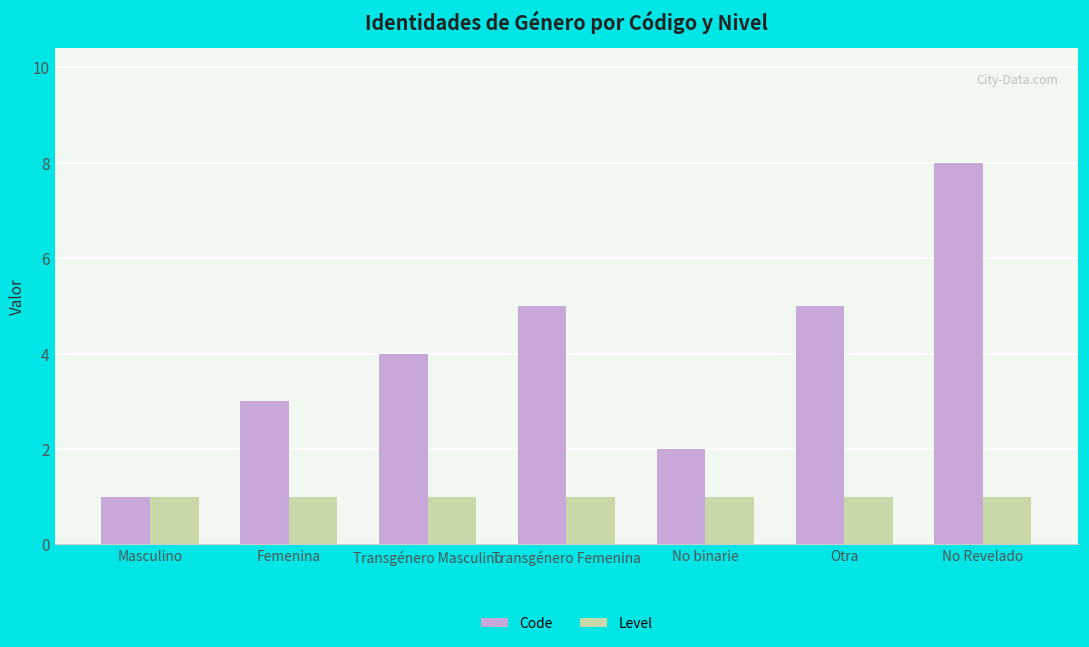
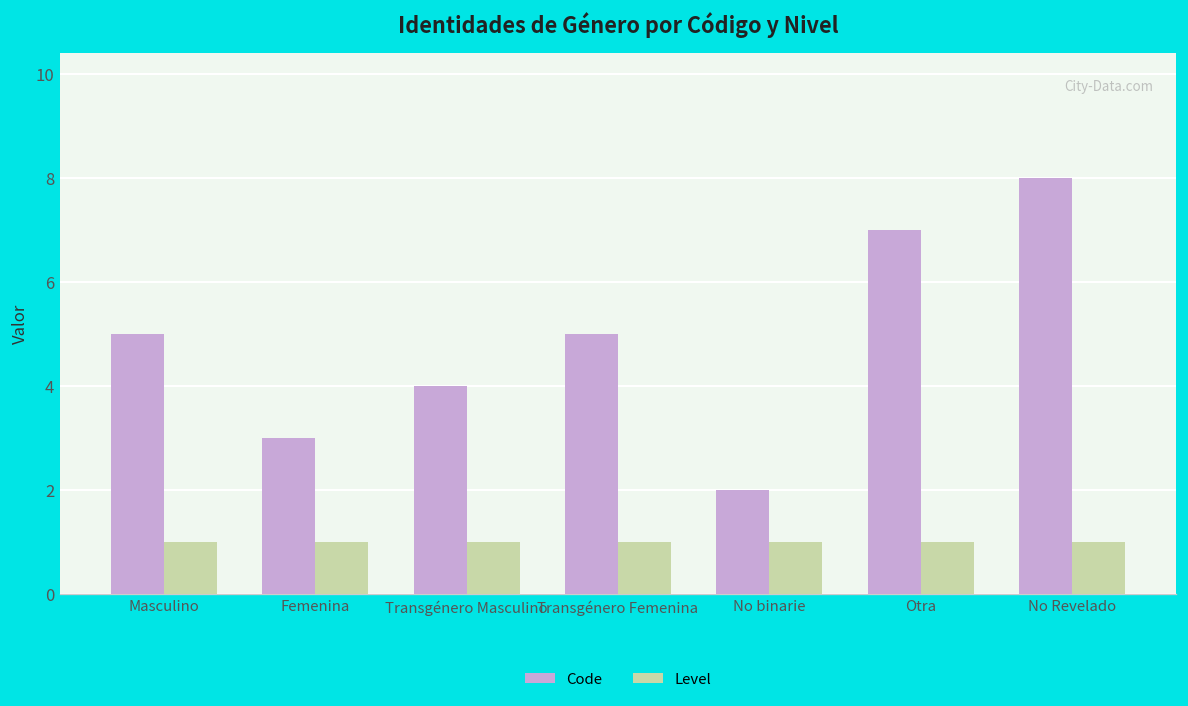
  {
    "Code": {
-     "Masculino": 1,
+     "Masculino": 5,
      "Femenina": 3,
      "Transgénero Masculino": 4,
      "Transgénero Femenina": 5,
      "No binarie": 2,
-     "Otra": 5,
+     "Otra": 7,
      "No Revelado": 8
    },
    "Level": {
      "Masculino": 1,
      "Femenina": 1,
      "Transgénero Masculino": 1,
      "Transgénero Femenina": 1,
      "No binarie": 1,
      "Otra": 1,
      "No Revelado": 1
    }
  }
